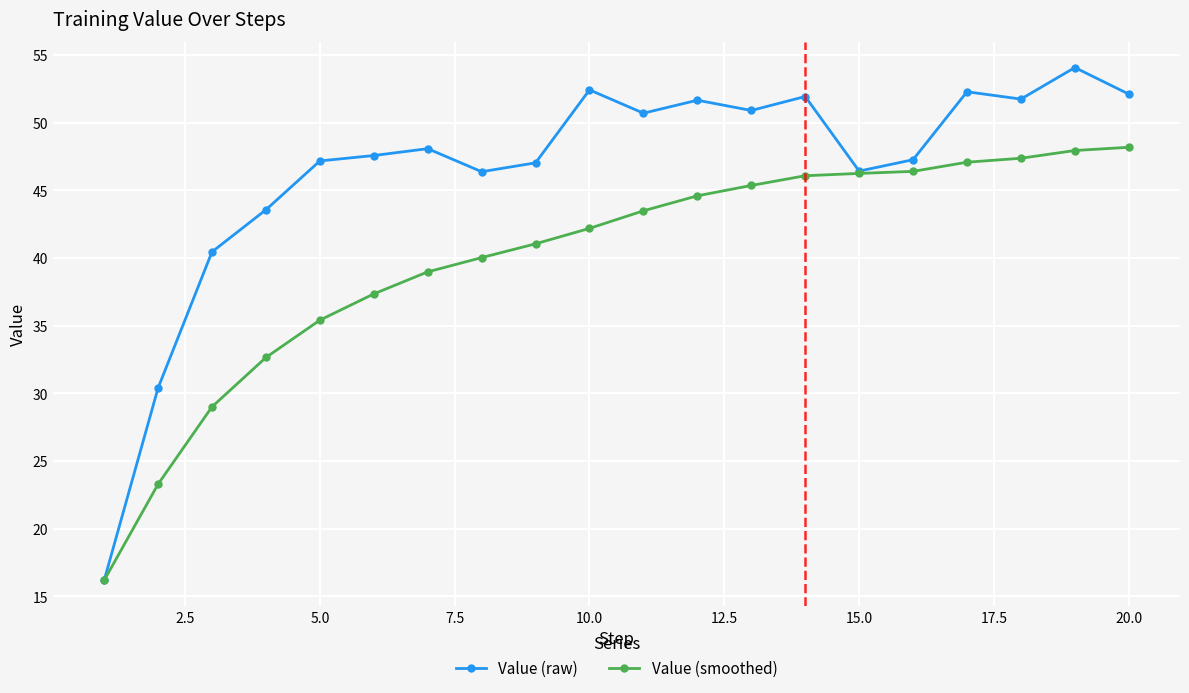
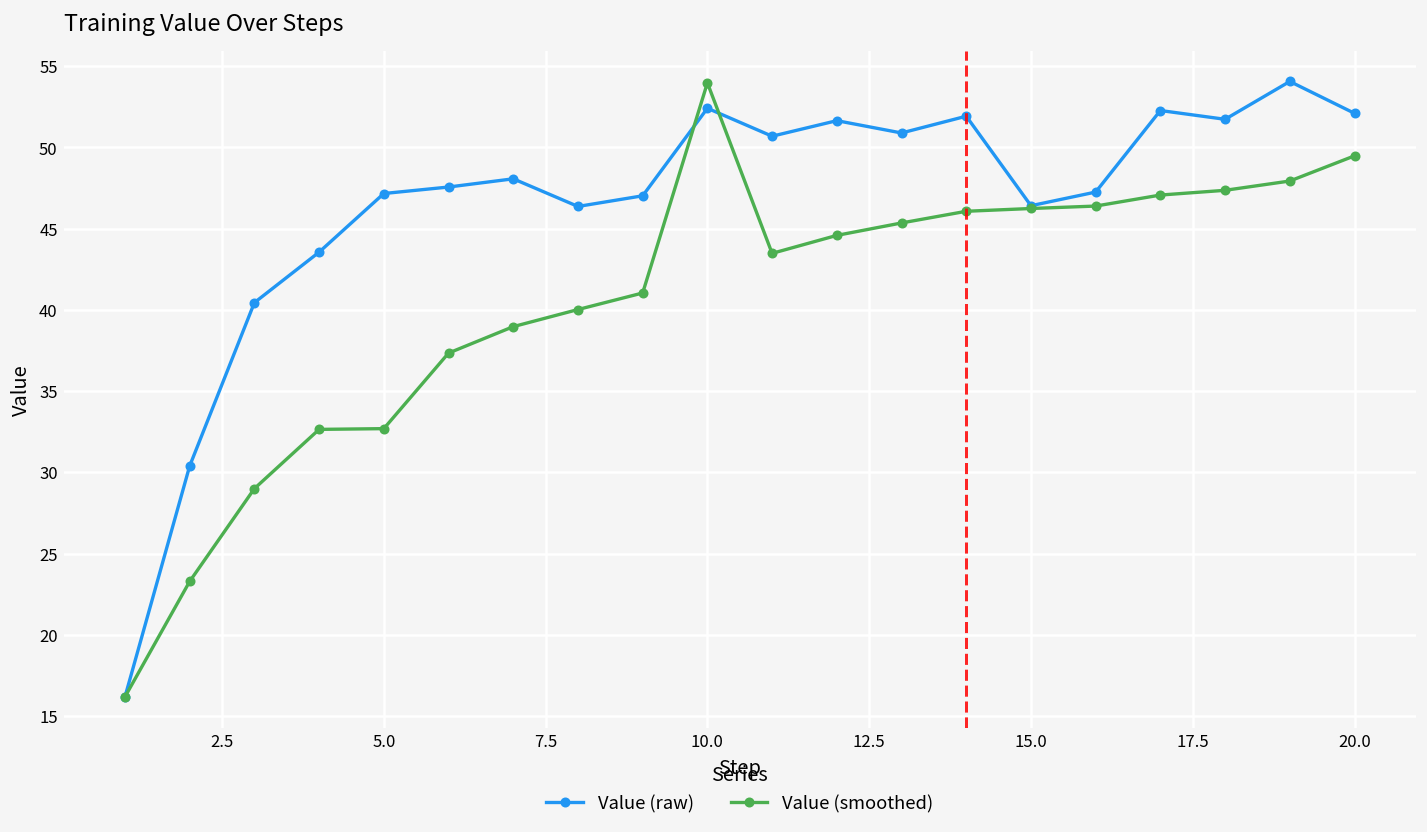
  {
    "Value (raw)": {
      "5.0": 47.2,
      "10.0": 52.4,
      "20.0": 52.1
    },
    "Value (smoothed)": {
-     "5.0": 35.4,
-     "10.0": 42.2,
-     "20.0": 48.2
+     "5.0": 32.7,
+     "10.0": 54.0,
+     "20.0": 49.5
    }
  }
